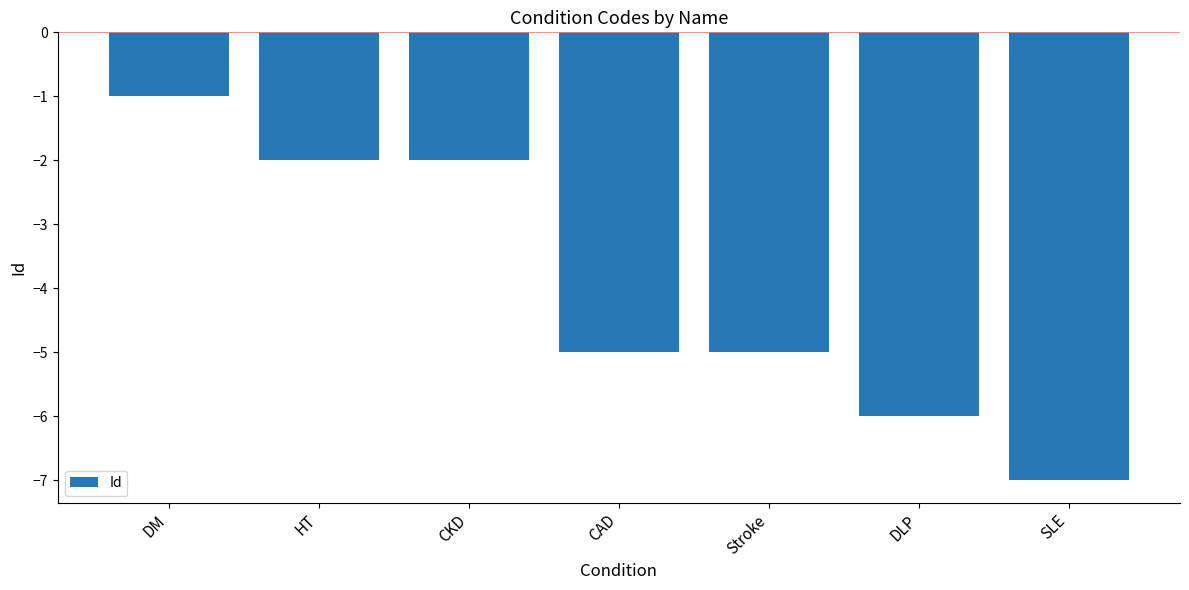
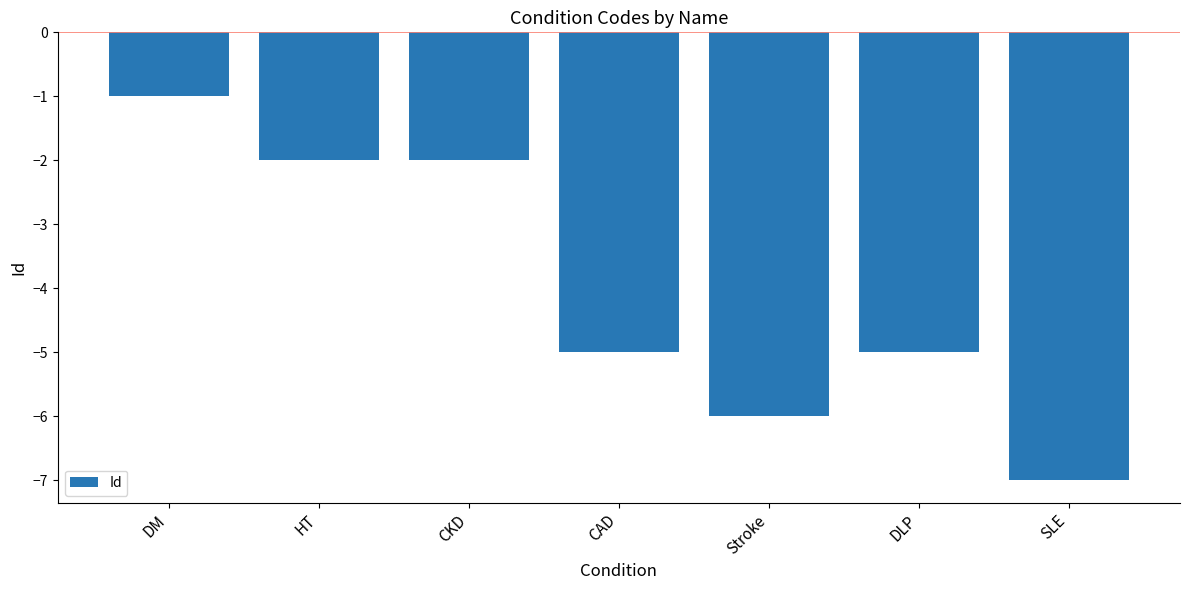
  {
    "DM": -1,
    "HT": -2,
    "CKD": -2,
    "CAD": -5,
-   "Stroke": -5,
-   "DLP": -6,
+   "Stroke": -6,
+   "DLP": -5,
    "SLE": -7
  }
